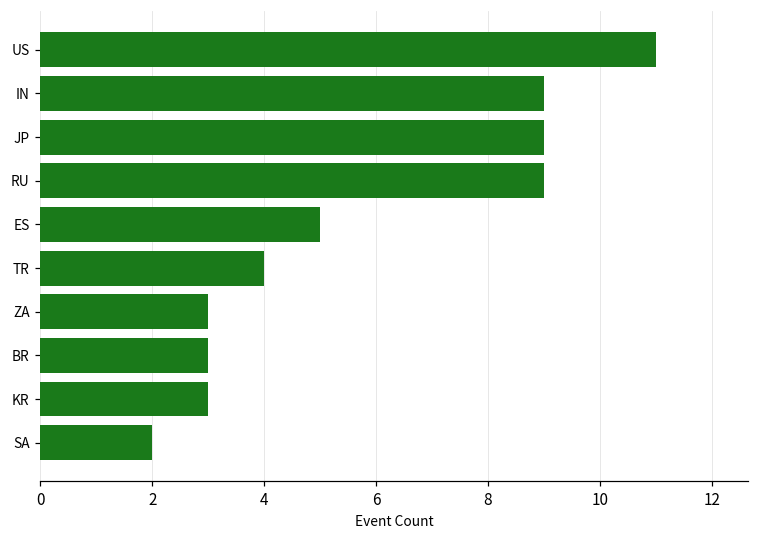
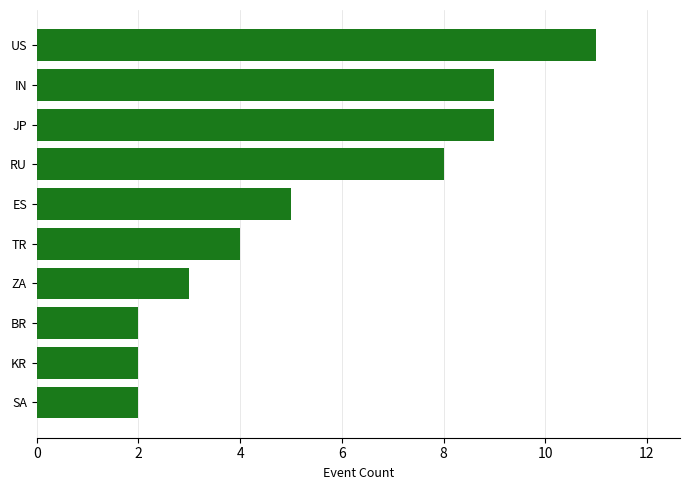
  {
    "US": 11,
    "IN": 9,
    "JP": 9,
-   "RU": 9,
+   "RU": 8,
    "ES": 5,
    "TR": 4,
    "ZA": 3,
-   "BR": 3,
-   "KR": 3,
+   "BR": 2,
+   "KR": 2,
    "SA": 2
  }
